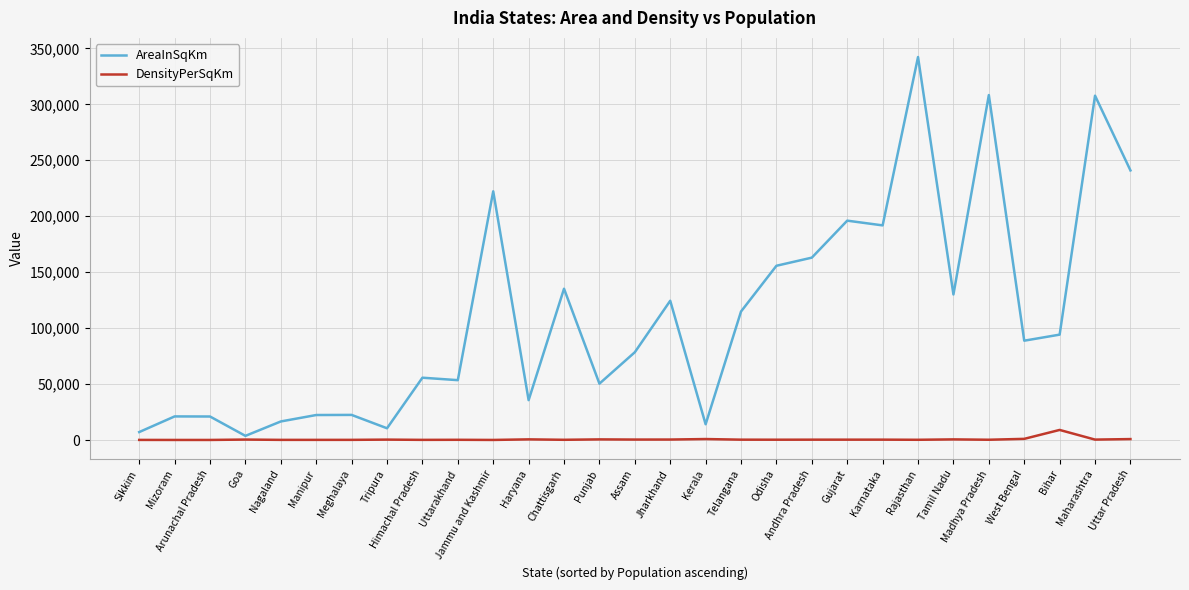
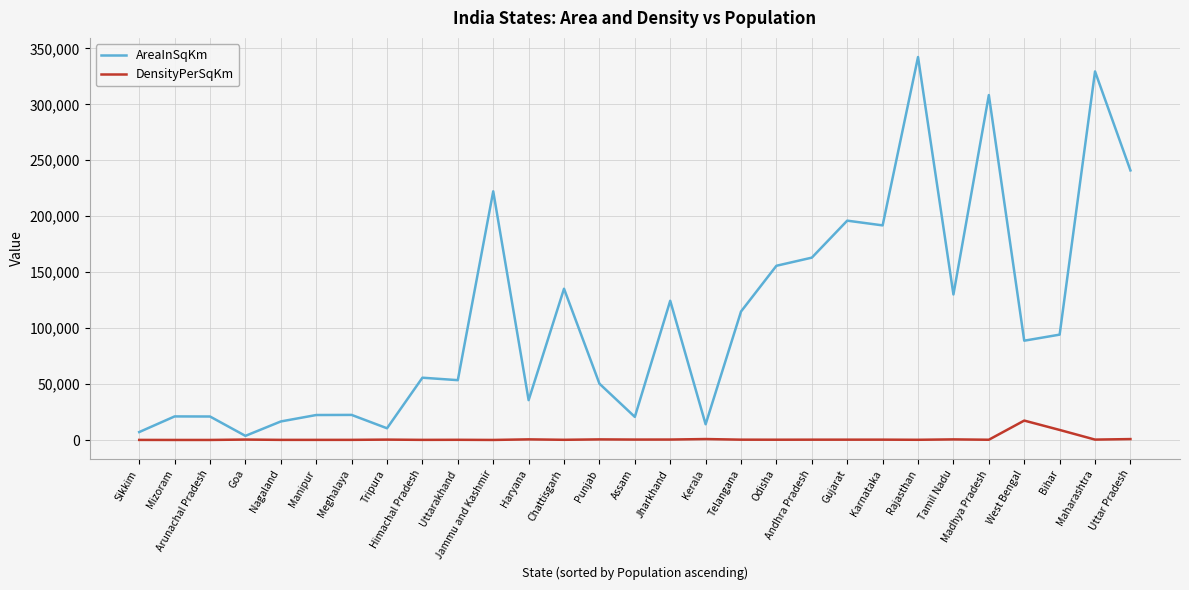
  {
    "AreaInSqKm": {
      "Sikkim": "7,000",
      "Mizoram": "21,000",
      "Arunachal Pradesh": "21,000",
      "Goa": "4,000",
      "Nagaland": "17,000",
      "Manipur": "22,000",
      "Meghalaya": "22,000",
      "Tripura": "10,000",
      "Himachal Pradesh": "56,000",
      "Uttarakhand": "53,000",
      "Jammu and Kashmir": "222,000",
      "Haryana": "36,000",
      "Chattisgarh": "135,000",
      "Punjab": "50,000",
-     "Assam": "78,000",
+     "Assam": "21,000",
      "Jharkhand": "124,000",
      "Kerala": "14,000",
      "Telangana": "115,000",
      "Odisha": "156,000",
      "Andhra Pradesh": "163,000",
      "Gujarat": "196,000",
      "Karnataka": "192,000",
      "Rajasthan": "342,000",
      "Tamil Nadu": "130,000",
      "Madhya Pradesh": "308,000",
      "West Bengal": "89,000",
      "Bihar": "94,000",
-     "Maharashtra": "308,000",
+     "Maharashtra": "329,000",
      "Uttar Pradesh": "241,000"
    },
    "DensityPerSqKm": {
      "Sikkim": "0",
      "Mizoram": "0",
      "Arunachal Pradesh": "0",
      "Goa": "0",
      "Nagaland": "0",
      "Manipur": "0",
      "Meghalaya": "0",
      "Tripura": "0",
      "Himachal Pradesh": "0",
      "Uttarakhand": "0",
      "Jammu and Kashmir": "0",
      "Haryana": "1,000",
      "Chattisgarh": "0",
      "Punjab": "1,000",
      "Assam": "0",
      "Jharkhand": "0",
      "Kerala": "1,000",
      "Telangana": "0",
      "Odisha": "0",
      "Andhra Pradesh": "0",
      "Gujarat": "0",
      "Karnataka": "0",
      "Rajasthan": "0",
      "Tamil Nadu": "1,000",
      "Madhya Pradesh": "0",
-     "West Bengal": "1,000",
+     "West Bengal": "17,000",
      "Bihar": "9,000",
      "Maharashtra": "0",
      "Uttar Pradesh": "1,000"
    }
  }
